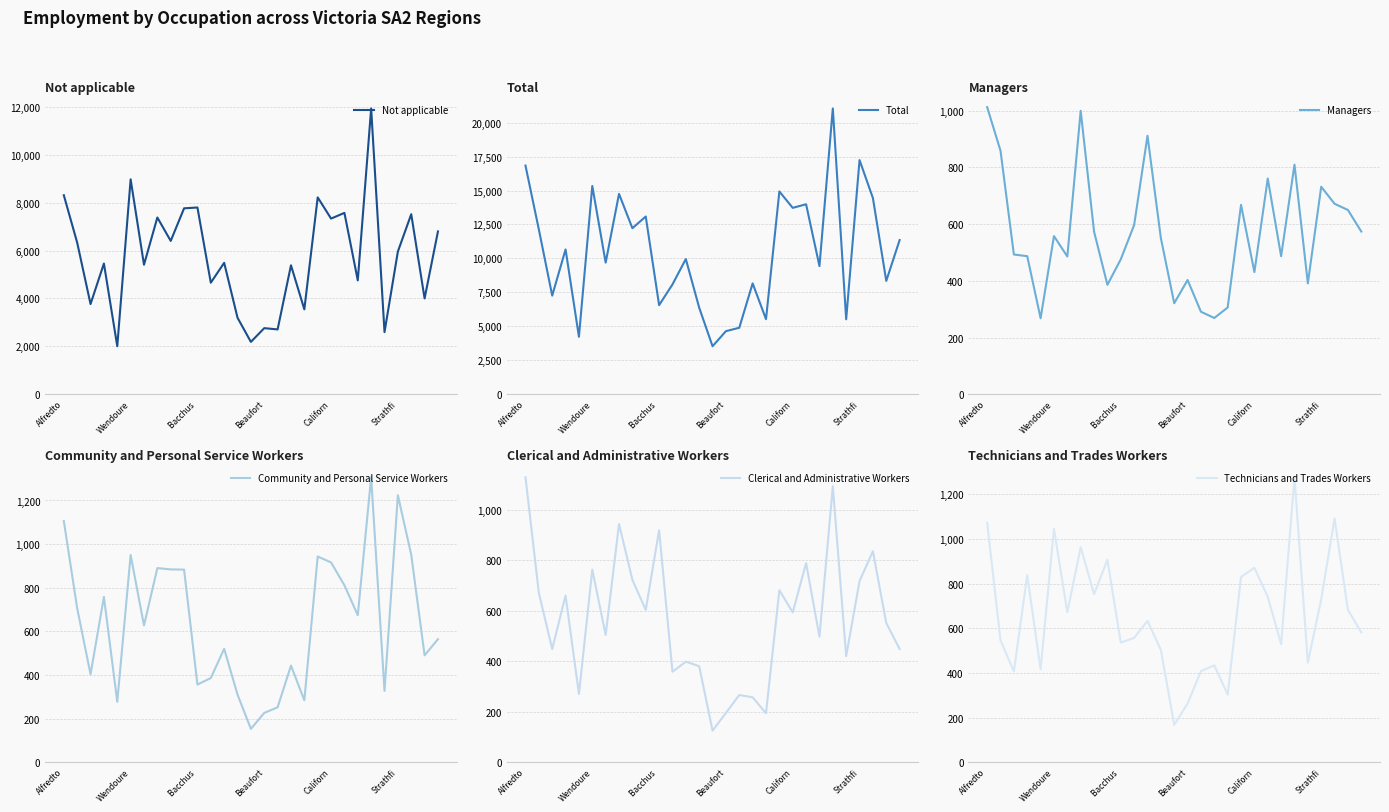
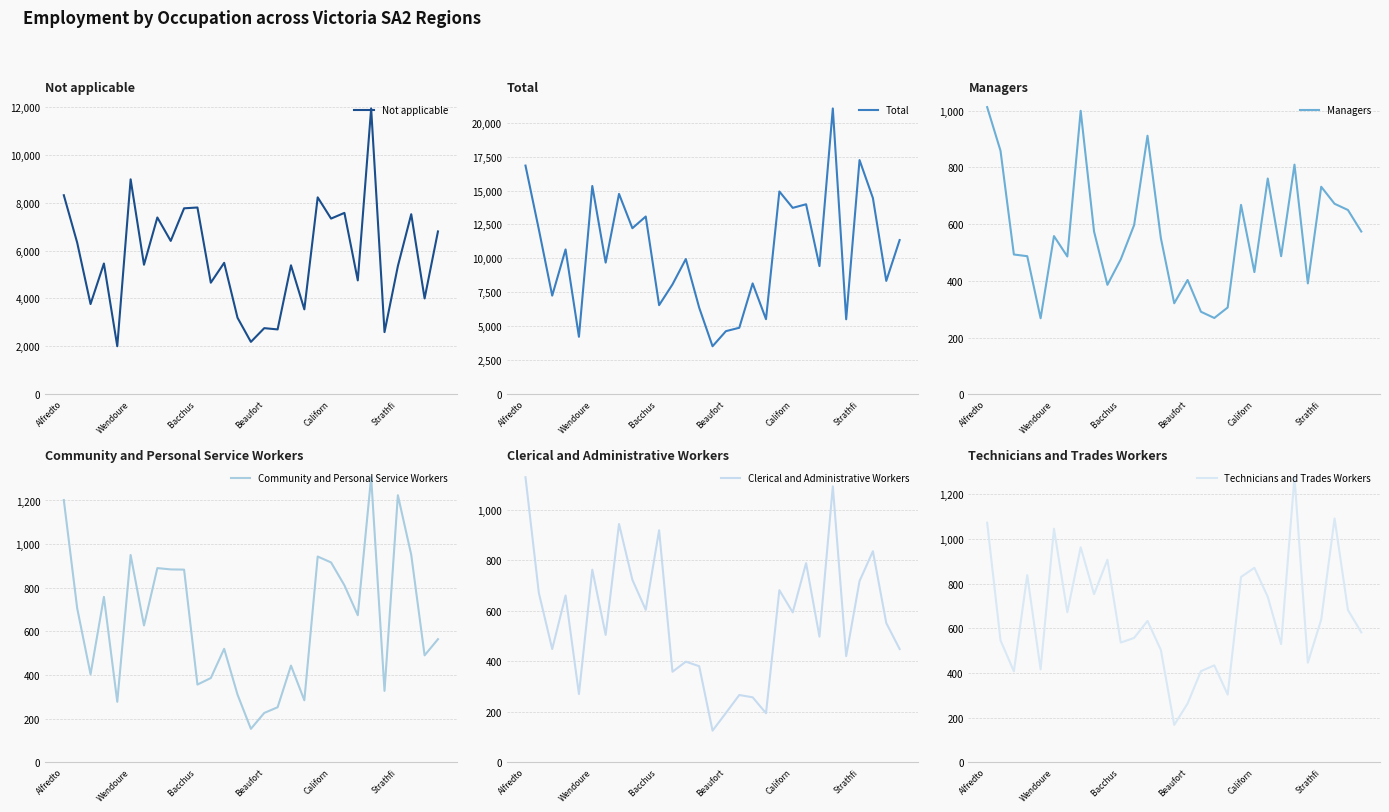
  {
    "Not applicable": {
      "Alfredto": "8,300",
      "Wendoure": "9,000",
      "Bacchus": "7,800",
      "Beaufort": "2,800",
      "Californ": "7,300",
-     "Strathfi": "6,000"
+     "Strathfi": "5,400"
    },
    "Total": {
      "Alfredto": "16,800",
      "Wendoure": "15,300",
      "Bacchus": "6,600",
      "Beaufort": "4,600",
      "Californ": "13,700",
      "Strathfi": "17,200"
    },
    "Managers": {
      "Alfredto": "1,010",
      "Wendoure": "560",
      "Bacchus": "480",
      "Beaufort": "400",
      "Californ": "430",
      "Strathfi": "730"
    },
    "Community and Personal Service Workers": {
-     "Alfredto": "1,110",
+     "Alfredto": "1,200",
      "Wendoure": "950",
      "Bacchus": "360",
      "Beaufort": "230",
      "Californ": "920",
      "Strathfi": "1,220"
    },
    "Clerical and Administrative Workers": {
      "Alfredto": "1,130",
      "Wendoure": "760",
      "Bacchus": "920",
      "Beaufort": "200",
      "Californ": "590",
      "Strathfi": "720"
    },
    "Technicians and Trades Workers": {
      "Alfredto": "1,070",
      "Wendoure": "1,050",
      "Bacchus": "540",
      "Beaufort": "260",
      "Californ": "870",
-     "Strathfi": "730"
+     "Strathfi": "640"
    }
  }
